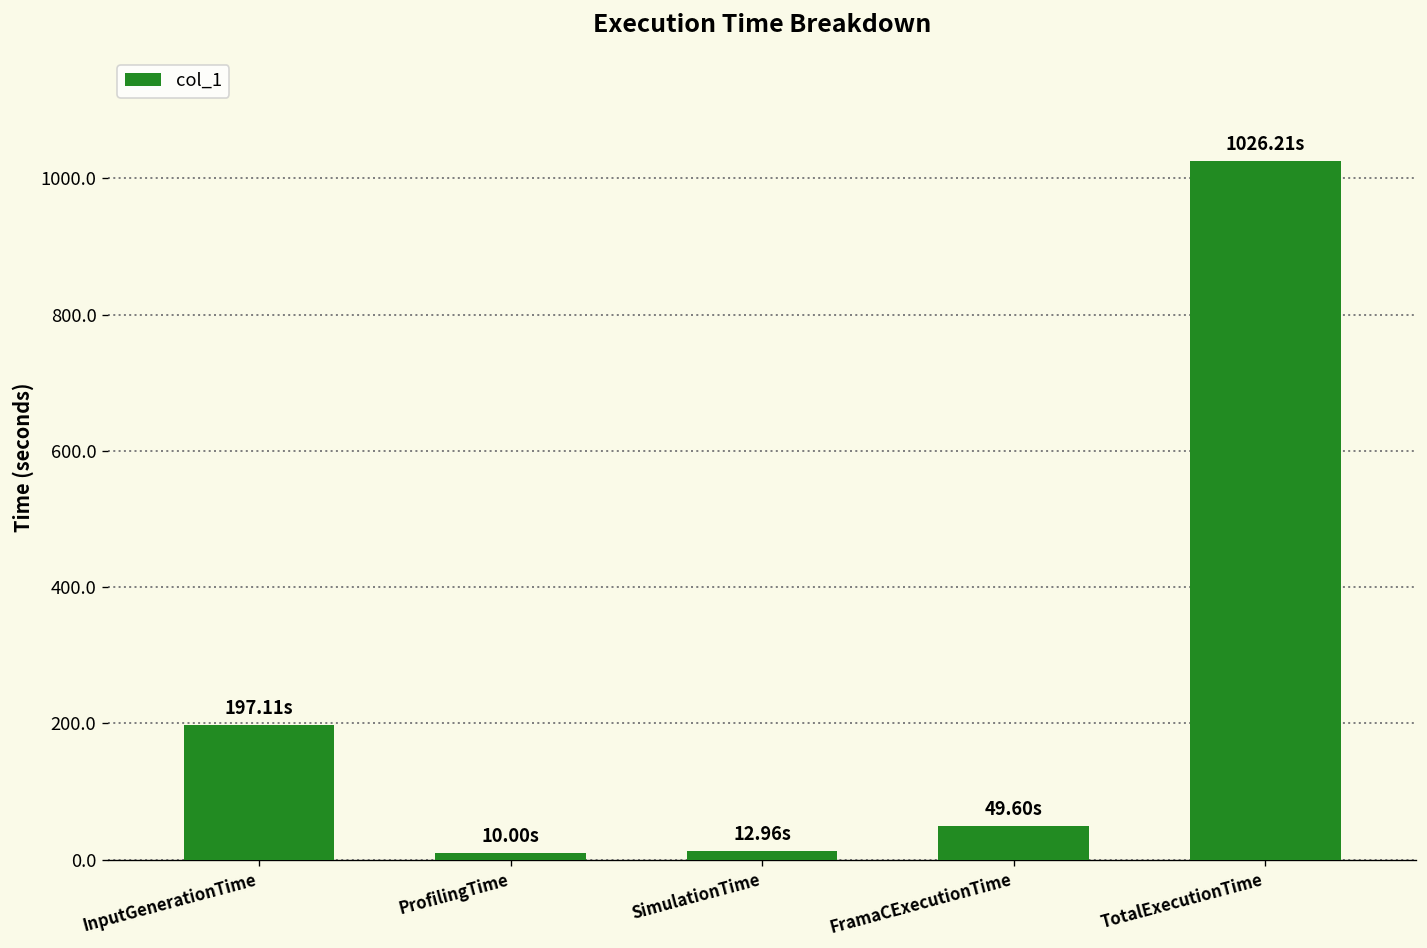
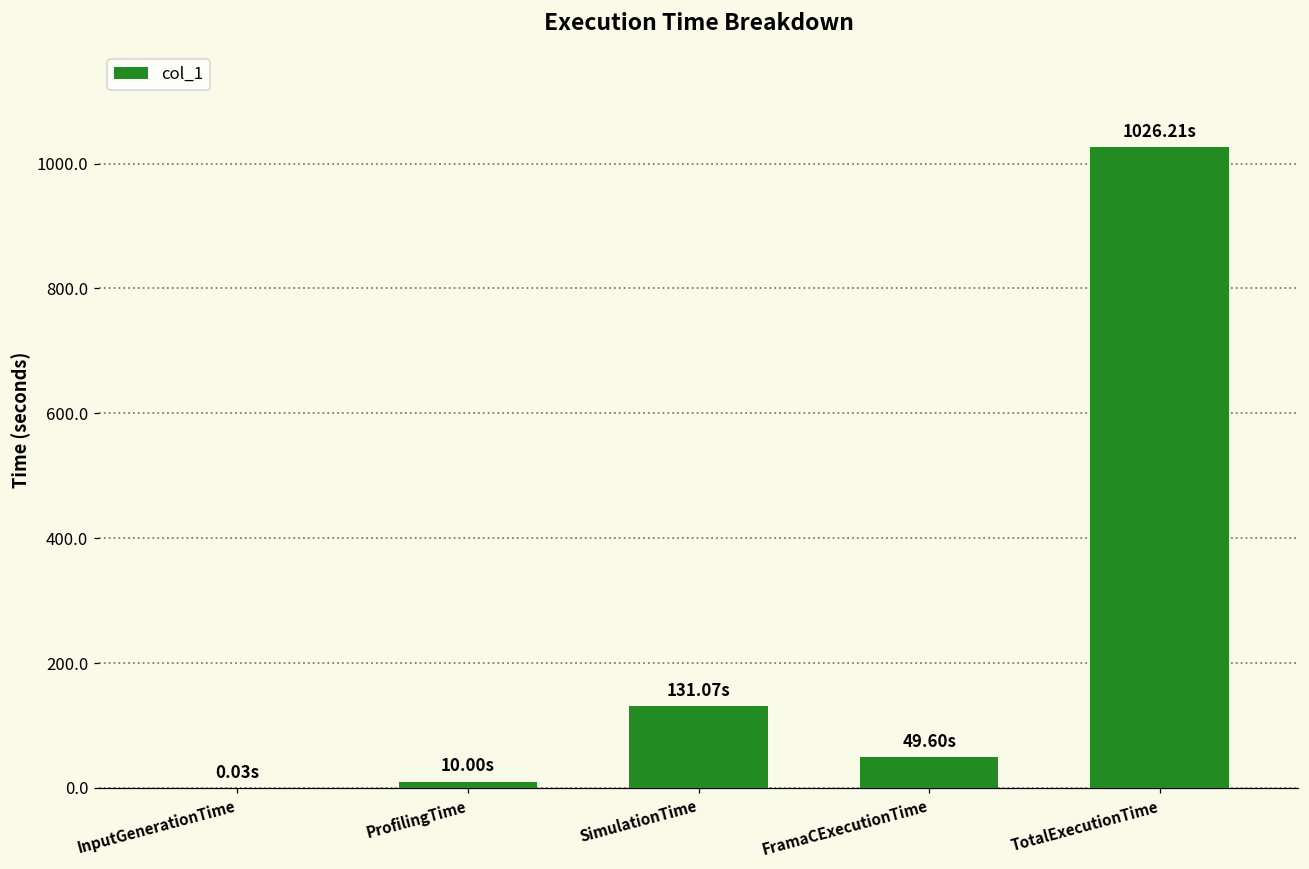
  {
-   "InputGenerationTime": "197.11s",
+   "InputGenerationTime": "0.03s",
    "ProfilingTime": "10.00s",
-   "SimulationTime": "12.96s",
+   "SimulationTime": "131.07s",
    "FramaCExecutionTime": "49.60s",
    "TotalExecutionTime": "1026.21s"
  }
